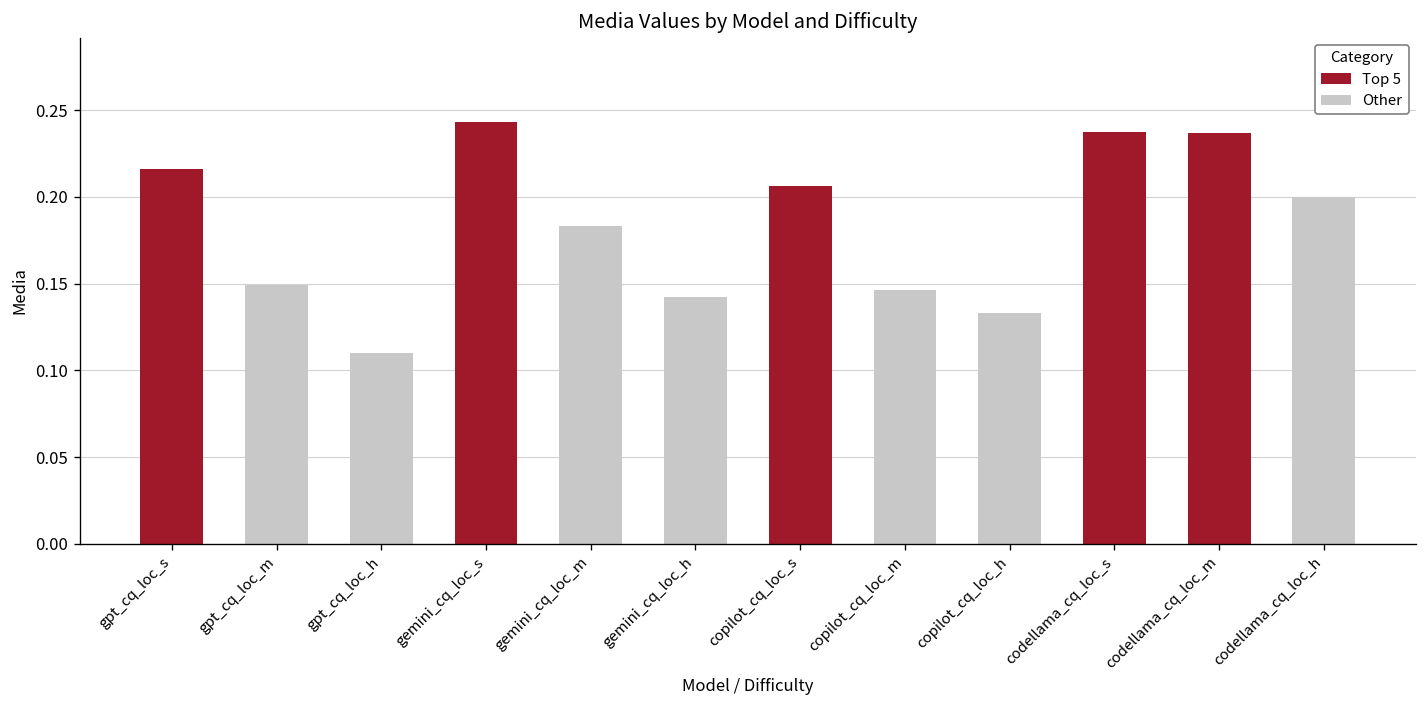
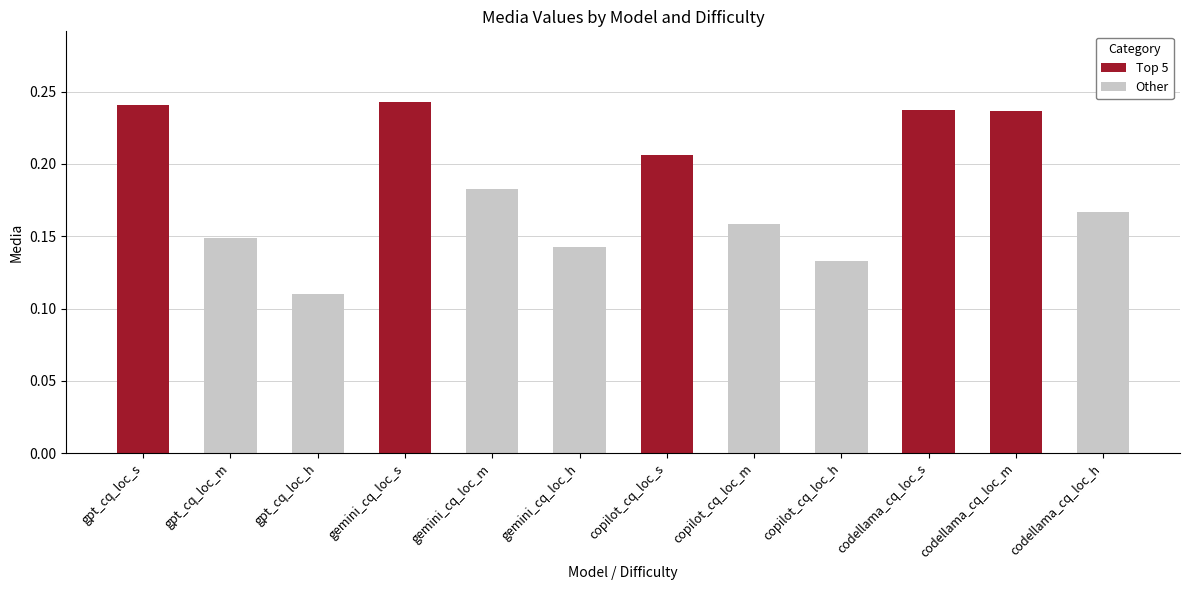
  {
    "Top 5": {
-     "gpt_cq_loc_s": 0.216,
+     "gpt_cq_loc_s": 0.241,
      "gemini_cq_loc_s": 0.243,
      "copilot_cq_loc_s": 0.206,
      "codellama_cq_loc_s": 0.237,
      "codellama_cq_loc_m": 0.237
    },
    "Other": {
      "gpt_cq_loc_m": 0.149,
      "gpt_cq_loc_h": 0.110,
      "gemini_cq_loc_m": 0.183,
      "gemini_cq_loc_h": 0.142,
-     "copilot_cq_loc_m": 0.146,
+     "copilot_cq_loc_m": 0.159,
      "copilot_cq_loc_h": 0.133,
-     "codellama_cq_loc_h": 0.200
+     "codellama_cq_loc_h": 0.167
    }
  }
